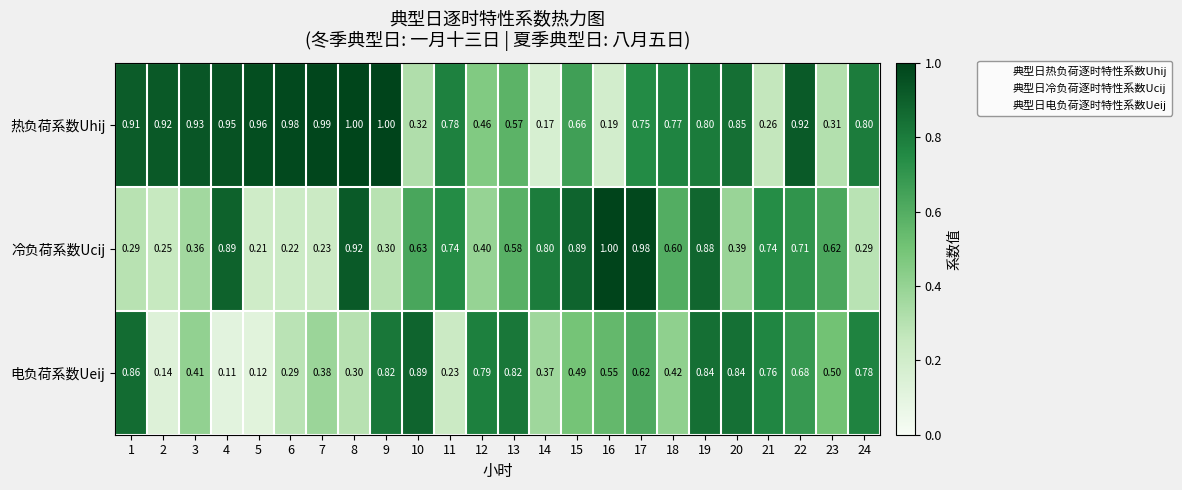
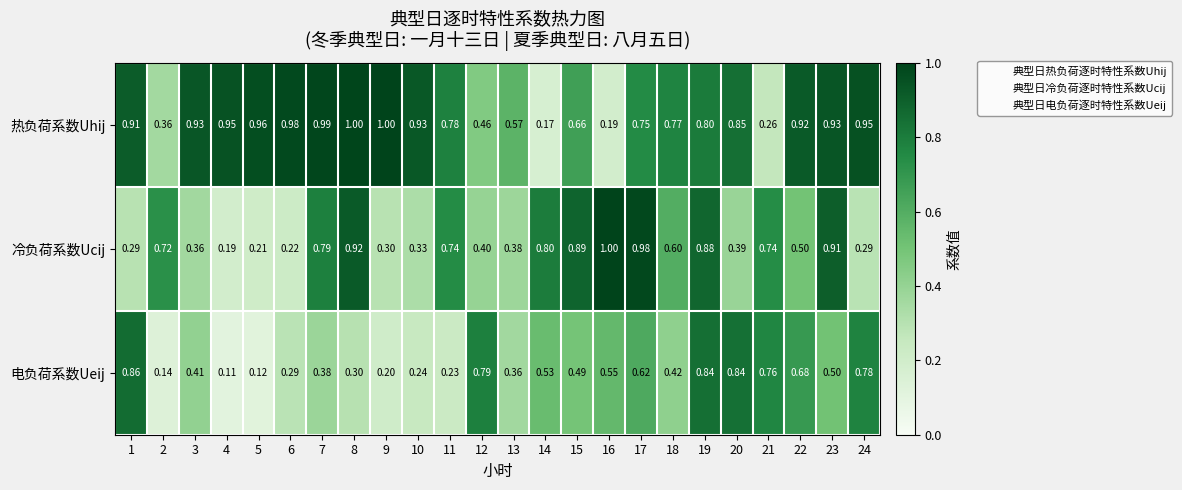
  {
    "热负荷系数Uhij": {
      "1": 0.91,
-     "2": 0.92,
+     "2": 0.36,
      "3": 0.93,
      "4": 0.95,
      "5": 0.96,
      "6": 0.98,
      "7": 0.99,
      "8": 1.00,
      "9": 1.00,
-     "10": 0.32,
+     "10": 0.93,
      "11": 0.78,
      "12": 0.46,
      "13": 0.57,
      "14": 0.17,
      "15": 0.66,
      "16": 0.19,
      "17": 0.75,
      "18": 0.77,
      "19": 0.80,
      "20": 0.85,
      "21": 0.26,
      "22": 0.92,
-     "23": 0.31,
-     "24": 0.80
+     "23": 0.93,
+     "24": 0.95
    },
    "冷负荷系数Ucij": {
      "1": 0.29,
-     "2": 0.25,
+     "2": 0.72,
      "3": 0.36,
-     "4": 0.89,
+     "4": 0.19,
      "5": 0.21,
      "6": 0.22,
-     "7": 0.23,
+     "7": 0.79,
      "8": 0.92,
      "9": 0.30,
-     "10": 0.63,
+     "10": 0.33,
      "11": 0.74,
      "12": 0.40,
-     "13": 0.58,
+     "13": 0.38,
      "14": 0.80,
      "15": 0.89,
      "16": 1.00,
      "17": 0.98,
      "18": 0.60,
      "19": 0.88,
      "20": 0.39,
      "21": 0.74,
-     "22": 0.71,
-     "23": 0.62,
+     "22": 0.50,
+     "23": 0.91,
      "24": 0.29
    },
    "电负荷系数Ueij": {
      "1": 0.86,
      "2": 0.14,
      "3": 0.41,
      "4": 0.11,
      "5": 0.12,
      "6": 0.29,
      "7": 0.38,
      "8": 0.30,
-     "9": 0.82,
-     "10": 0.89,
+     "9": 0.20,
+     "10": 0.24,
      "11": 0.23,
      "12": 0.79,
-     "13": 0.82,
-     "14": 0.37,
+     "13": 0.36,
+     "14": 0.53,
      "15": 0.49,
      "16": 0.55,
      "17": 0.62,
      "18": 0.42,
      "19": 0.84,
      "20": 0.84,
      "21": 0.76,
      "22": 0.68,
      "23": 0.50,
      "24": 0.78
    }
  }
